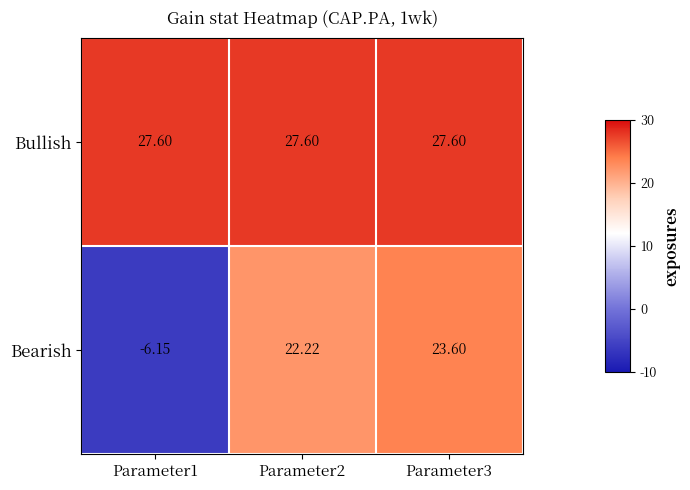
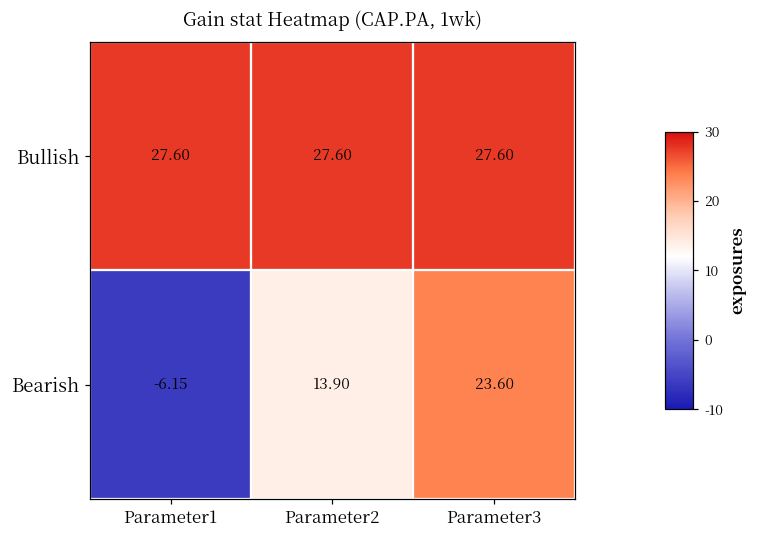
  {
    "Bullish": {
      "Parameter1": 27.60,
      "Parameter2": 27.60,
      "Parameter3": 27.60
    },
    "Bearish": {
      "Parameter1": -6.15,
-     "Parameter2": 22.22,
+     "Parameter2": 13.90,
      "Parameter3": 23.60
    }
  }
